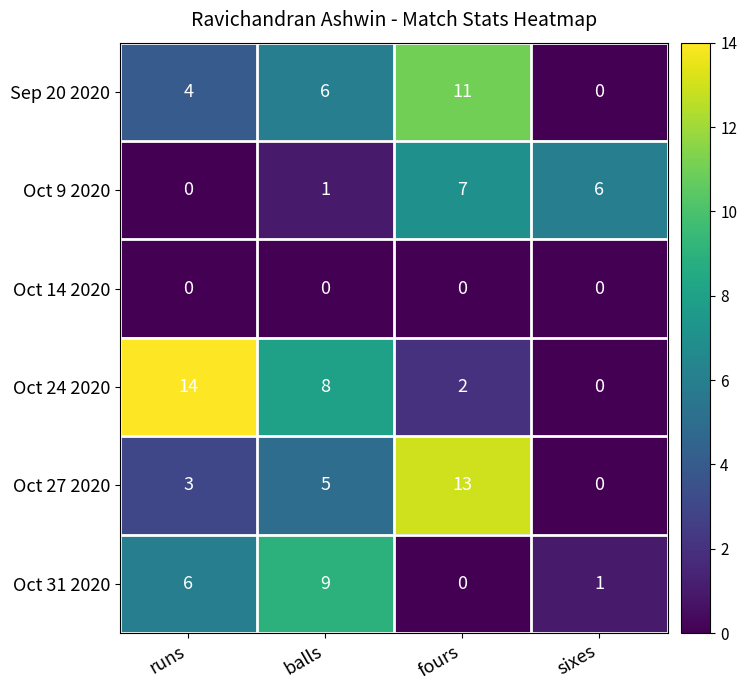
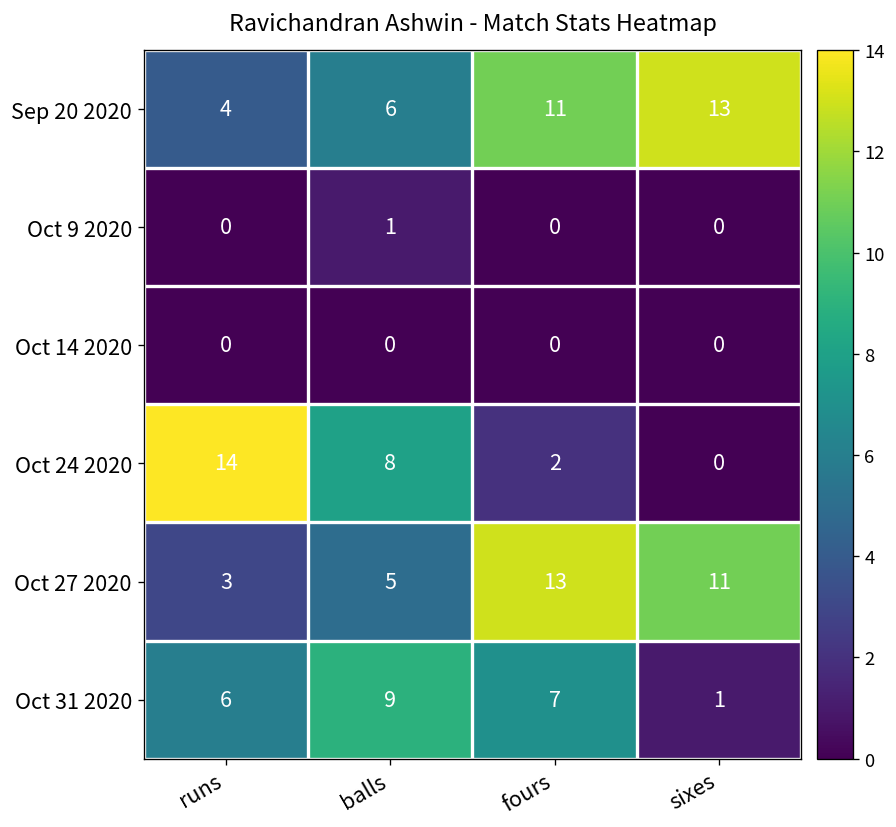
  {
    "Sep 20 2020": {
      "runs": 4,
      "balls": 6,
      "fours": 11,
-     "sixes": 0
+     "sixes": 13
    },
    "Oct 9 2020": {
      "runs": 0,
      "balls": 1,
-     "fours": 7,
-     "sixes": 6
+     "fours": 0,
+     "sixes": 0
    },
    "Oct 14 2020": {
      "runs": 0,
      "balls": 0,
      "fours": 0,
      "sixes": 0
    },
    "Oct 24 2020": {
      "runs": 14,
      "balls": 8,
      "fours": 2,
      "sixes": 0
    },
    "Oct 27 2020": {
      "runs": 3,
      "balls": 5,
      "fours": 13,
-     "sixes": 0
+     "sixes": 11
    },
    "Oct 31 2020": {
      "runs": 6,
      "balls": 9,
-     "fours": 0,
+     "fours": 7,
      "sixes": 1
    }
  }
